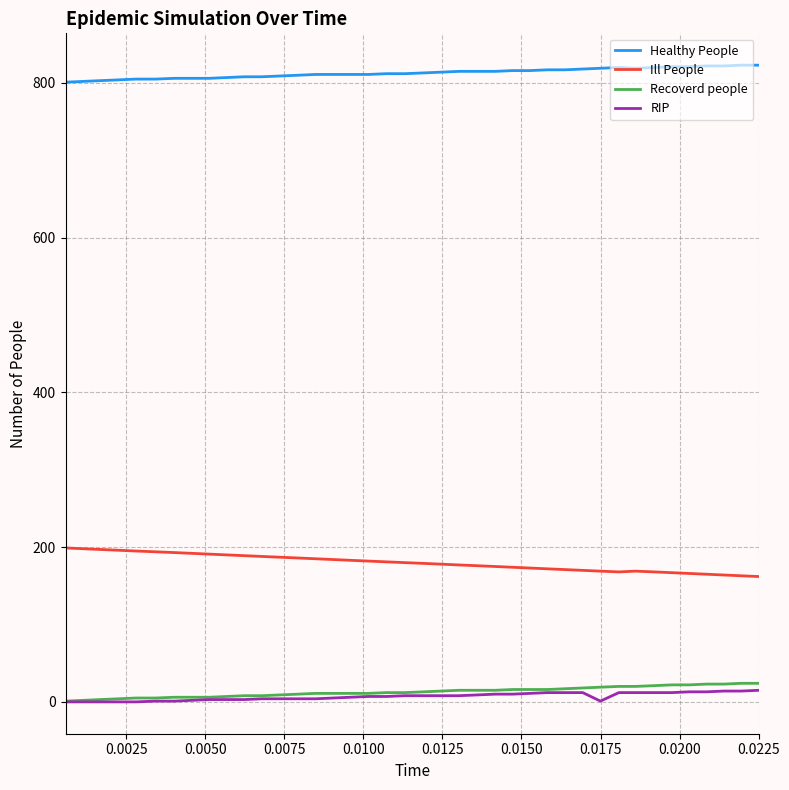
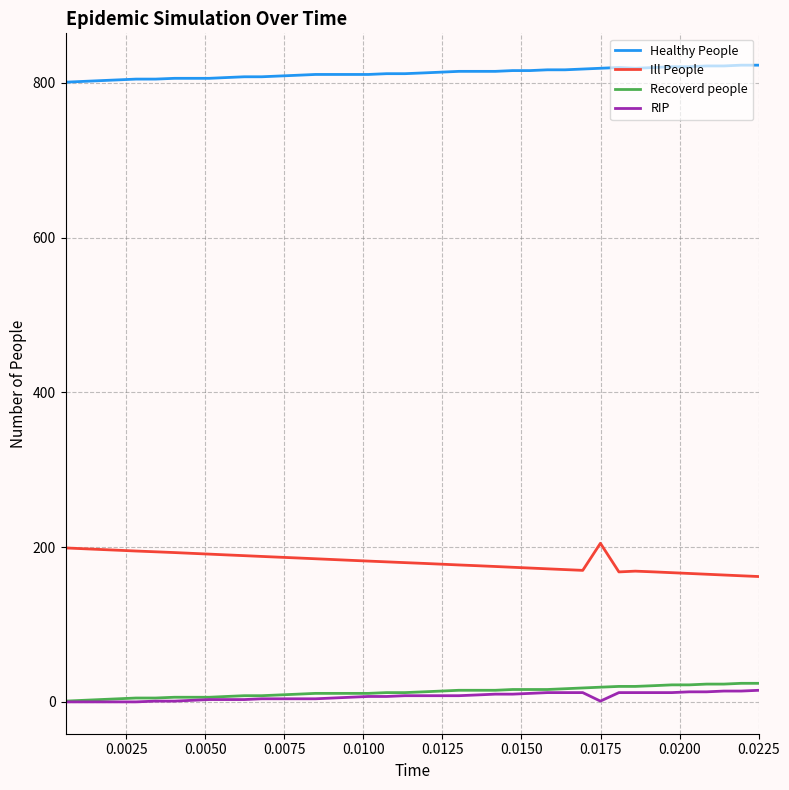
  {
    "Healthy People": {
      "0.0175": 820
    },
    "Ill People": {
-     "0.0175": 170
+     "0.0175": 210
    },
    "Recoverd people": {
      "0.0175": 20
    },
    "RIP": {
      "0.0175": 0
    }
  }
